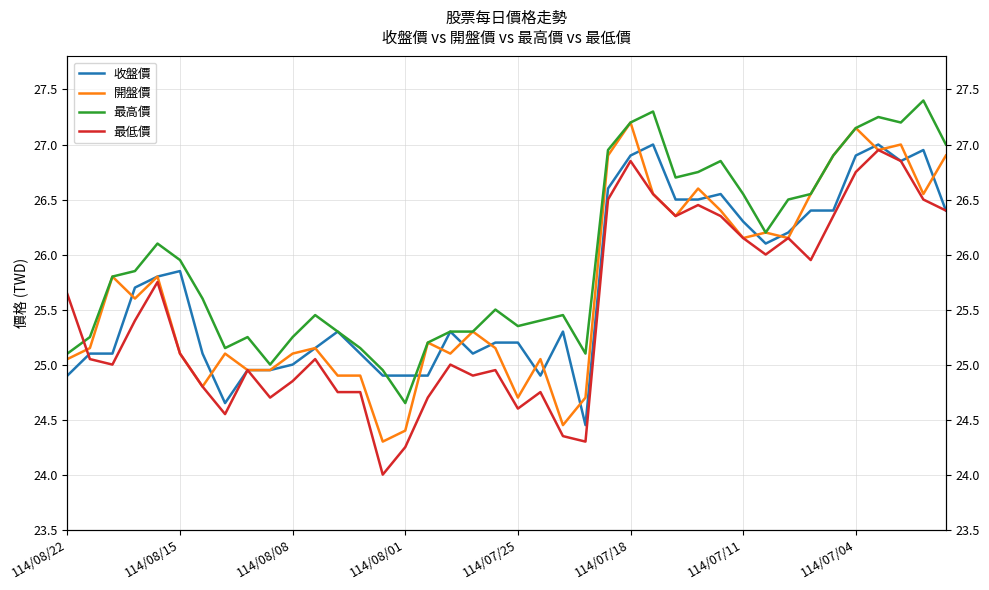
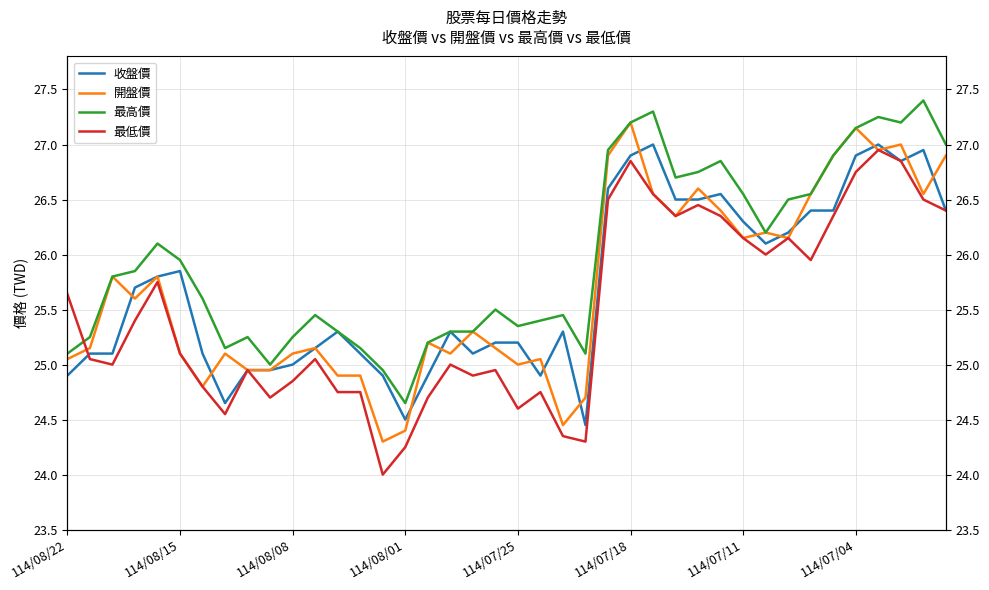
  {
    "收盤價": {
      "114/08/22": 24.9,
      "114/08/15": 25.85,
      "114/08/08": 25.0,
-     "114/08/01": 24.9,
+     "114/08/01": 24.5,
      "114/07/25": 25.2,
      "114/07/18": 26.9,
      "114/07/11": 26.3,
      "114/07/04": 26.9
    },
    "開盤價": {
      "114/08/22": 25.05,
      "114/08/08": 25.1,
      "114/08/01": 24.4,
-     "114/07/25": 24.7
+     "114/07/25": 25.0
    },
    "最高價": {
      "114/08/22": 25.1,
      "114/08/15": 25.95,
      "114/08/08": 25.25,
      "114/08/01": 24.65,
      "114/07/25": 25.35,
      "114/07/11": 26.55
    },
    "最低價": {
      "114/08/22": 25.64,
      "114/08/08": 24.85,
      "114/08/01": 24.25,
      "114/07/25": 24.6,
      "114/07/18": 26.85,
      "114/07/04": 26.75
    }
  }
